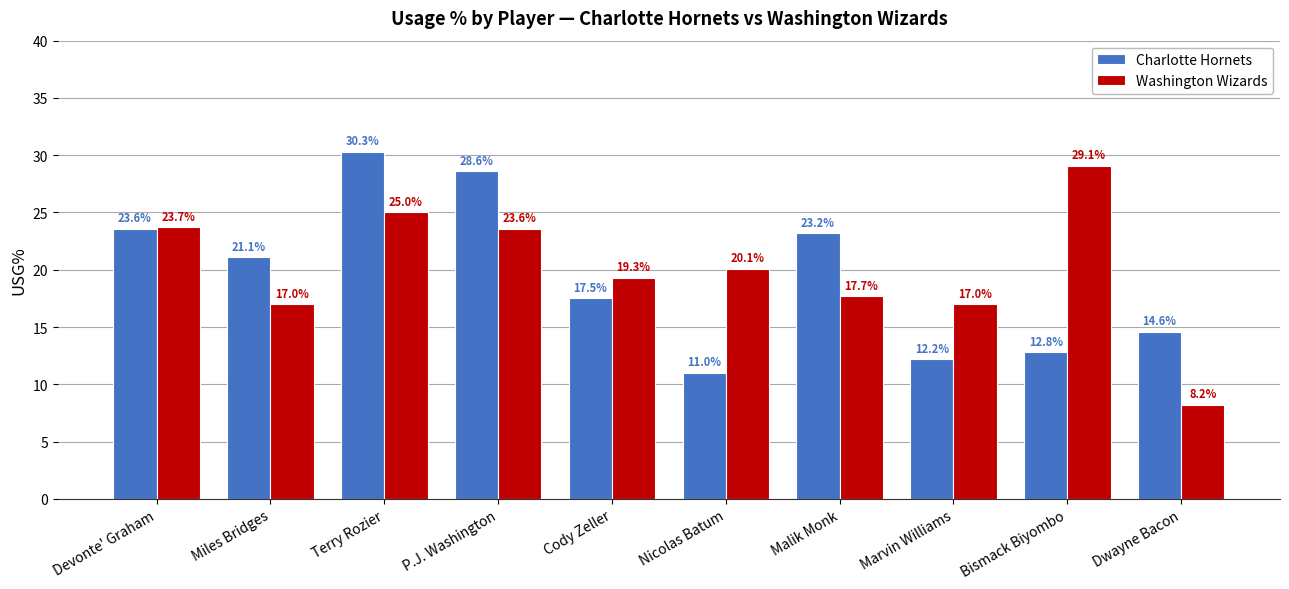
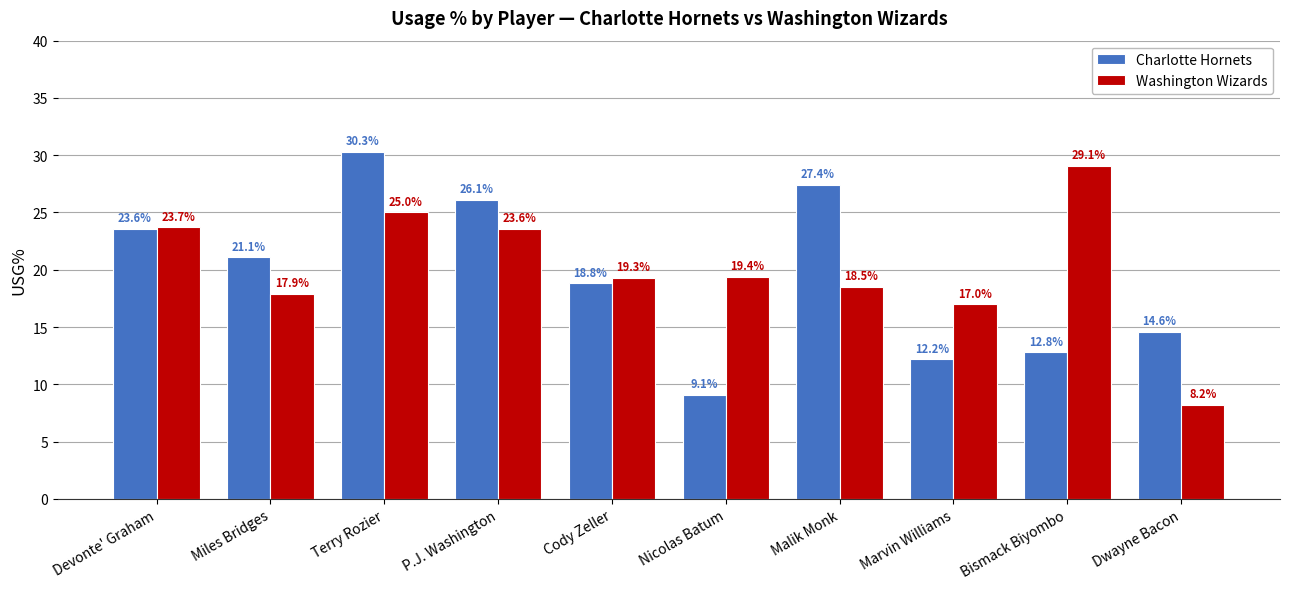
  {
    "Charlotte Hornets": {
      "Devonte' Graham": "23.6%",
      "Miles Bridges": "21.1%",
      "Terry Rozier": "30.3%",
-     "P.J. Washington": "28.6%",
-     "Cody Zeller": "17.5%",
-     "Nicolas Batum": "11.0%",
-     "Malik Monk": "23.2%",
+     "P.J. Washington": "26.1%",
+     "Cody Zeller": "18.8%",
+     "Nicolas Batum": "9.1%",
+     "Malik Monk": "27.4%",
      "Marvin Williams": "12.2%",
      "Bismack Biyombo": "12.8%",
      "Dwayne Bacon": "14.6%"
    },
    "Washington Wizards": {
      "Devonte' Graham": "23.7%",
-     "Miles Bridges": "17.0%",
+     "Miles Bridges": "17.9%",
      "Terry Rozier": "25.0%",
      "P.J. Washington": "23.6%",
      "Cody Zeller": "19.3%",
-     "Nicolas Batum": "20.1%",
-     "Malik Monk": "17.7%",
+     "Nicolas Batum": "19.4%",
+     "Malik Monk": "18.5%",
      "Marvin Williams": "17.0%",
      "Bismack Biyombo": "29.1%",
      "Dwayne Bacon": "8.2%"
    }
  }
